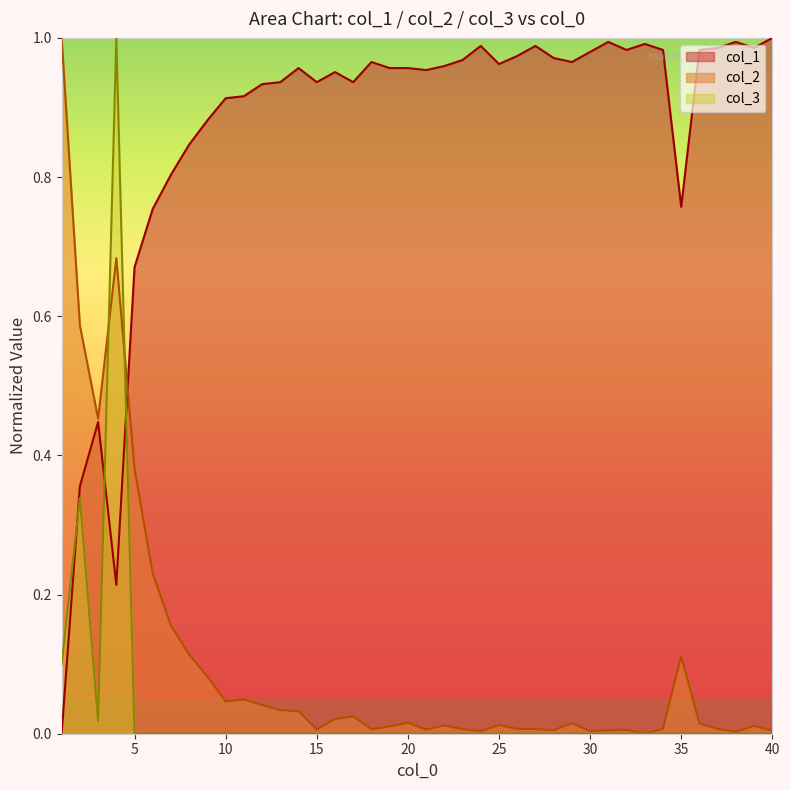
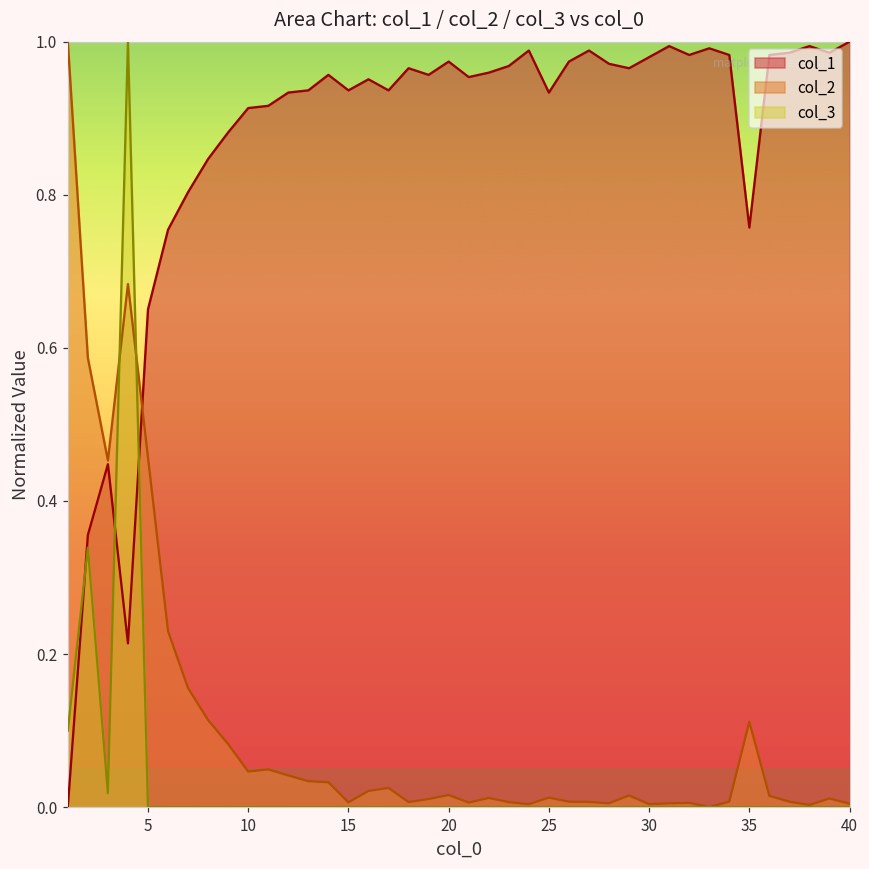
  {
    "col_1": {
-     "5": 0.67,
+     "5": 0.65,
      "10": 0.91,
      "15": 0.94,
-     "20": 0.96,
-     "25": 0.96,
+     "20": 0.97,
+     "25": 0.93,
      "30": 0.98,
      "35": 0.76,
      "40": 1.00
    },
    "col_2": {
-     "5": 0.38,
+     "5": 0.46,
      "10": 0.05,
      "15": 0.01,
      "20": 0.02,
      "25": 0.01,
      "30": 0.00,
      "35": 0.11,
      "40": 0.00
    },
    "col_3": {
      "5": 0.00,
      "10": 0.00,
      "15": 0.00,
      "20": 0.00,
      "25": 0.00,
      "30": 0.00,
      "35": 0.00,
      "40": 0.00
    }
  }
